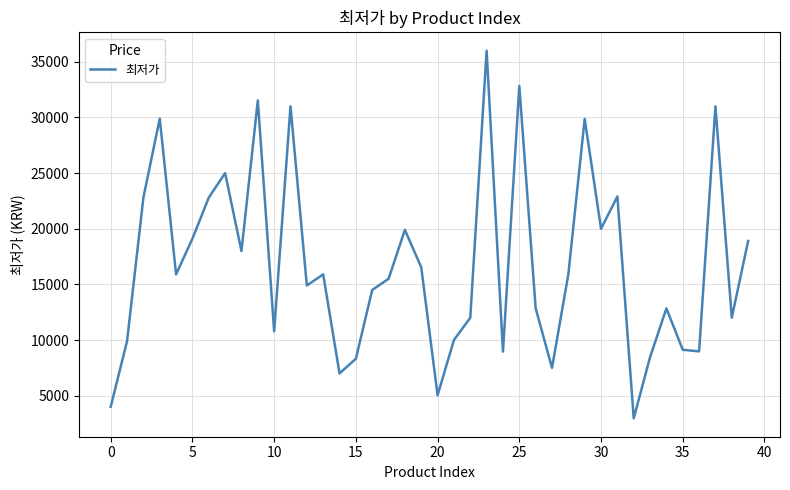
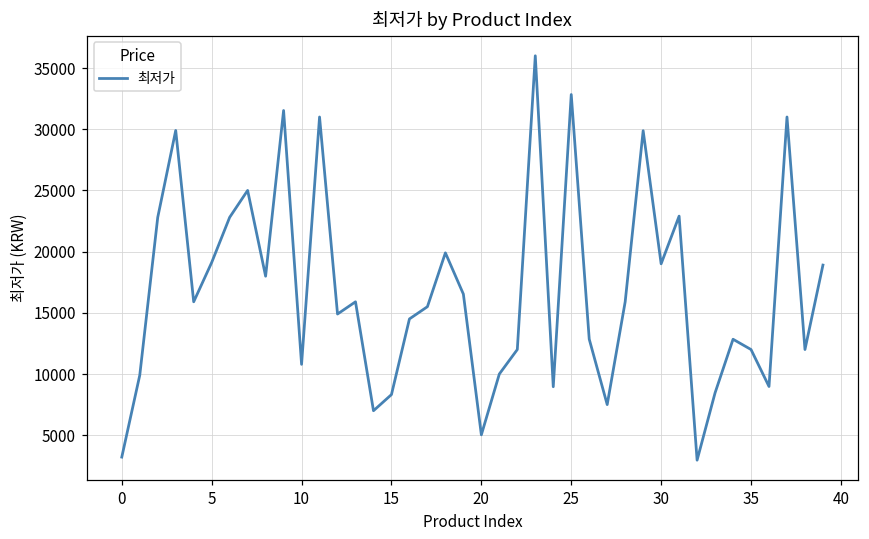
  {
-   "0": 4000,
+   "0": 3200,
    "5": 19100,
    "10": 10800,
    "15": 8300,
    "20": 5000,
    "25": 32800,
-   "30": 20000,
-   "35": 9100
+   "30": 19000,
+   "35": 12000
  }
